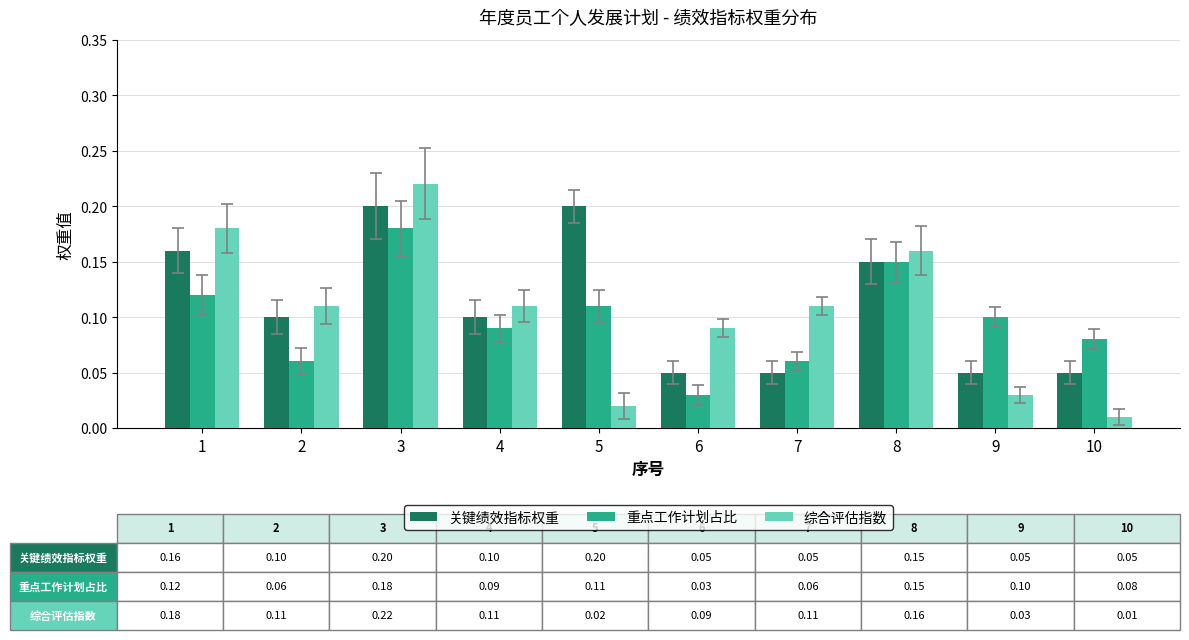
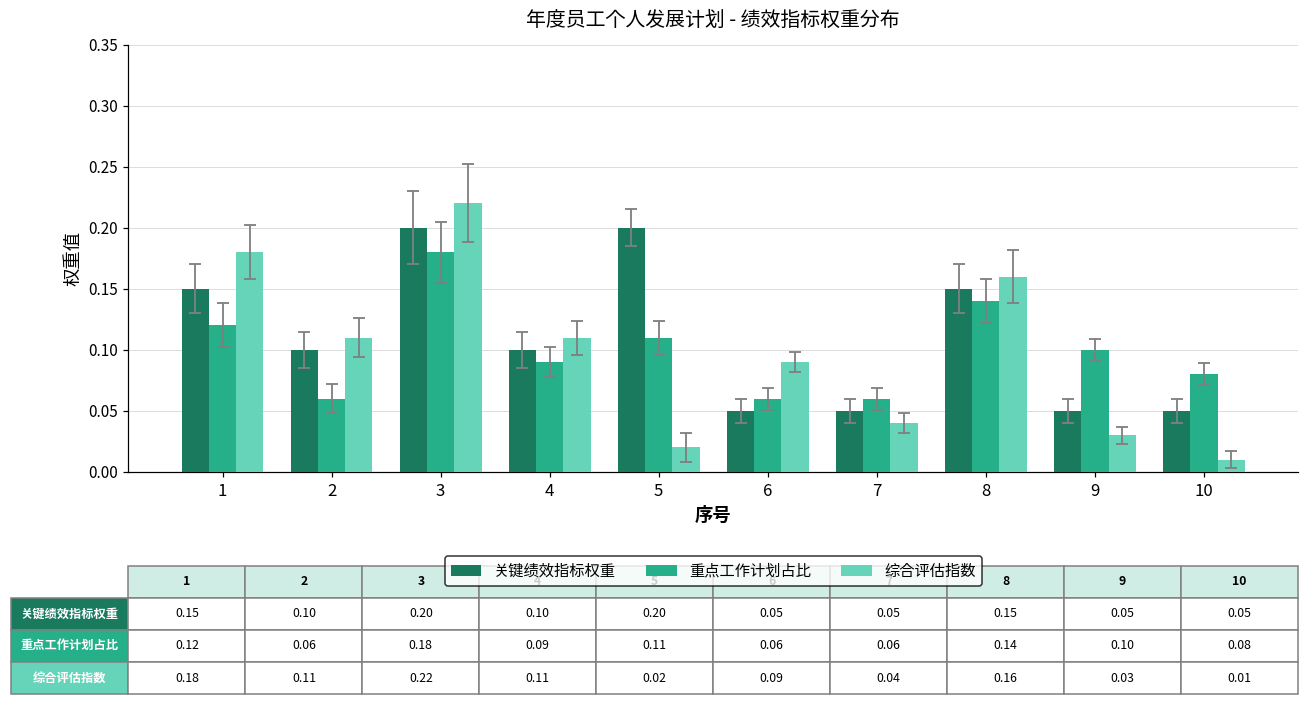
  {
    "关键绩效指标权重": {
-     "1": 0.16
+     "1": 0.15
    },
    "重点工作计划占比": {
-     "6": 0.03,
-     "8": 0.15
+     "6": 0.06,
+     "8": 0.14
    },
    "综合评估指数": {
-     "7": 0.11
+     "7": 0.04
    }
  }
